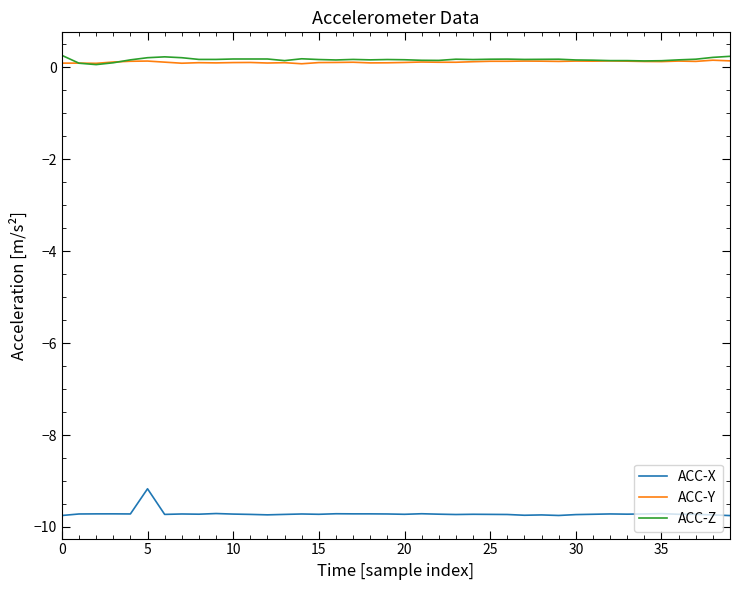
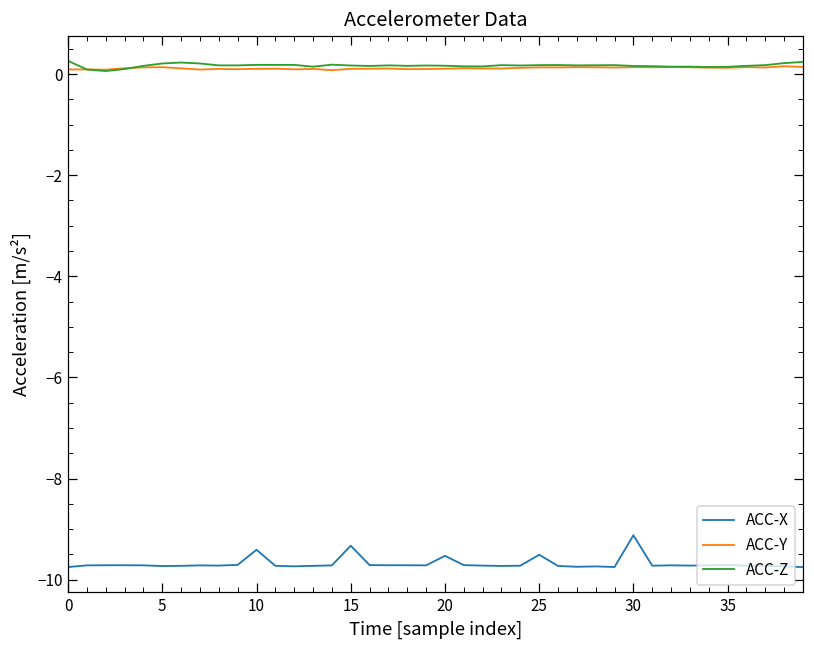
  {
    "ACC-X": {
      "0": -9.8,
-     "5": -9.2,
-     "10": -9.7,
-     "15": -9.7,
-     "20": -9.7,
-     "25": -9.7,
-     "30": -9.7
+     "5": -9.7,
+     "10": -9.4,
+     "15": -9.3,
+     "20": -9.5,
+     "25": -9.5,
+     "30": -9.1
    },
    "ACC-Y": {
      "0": 0.1,
      "5": 0.1,
      "10": 0.1,
      "15": 0.1,
      "20": 0.1
    },
    "ACC-Z": {
      "0": 0.3,
      "5": 0.2,
      "10": 0.2,
      "15": 0.2,
      "20": 0.2
    }
  }
